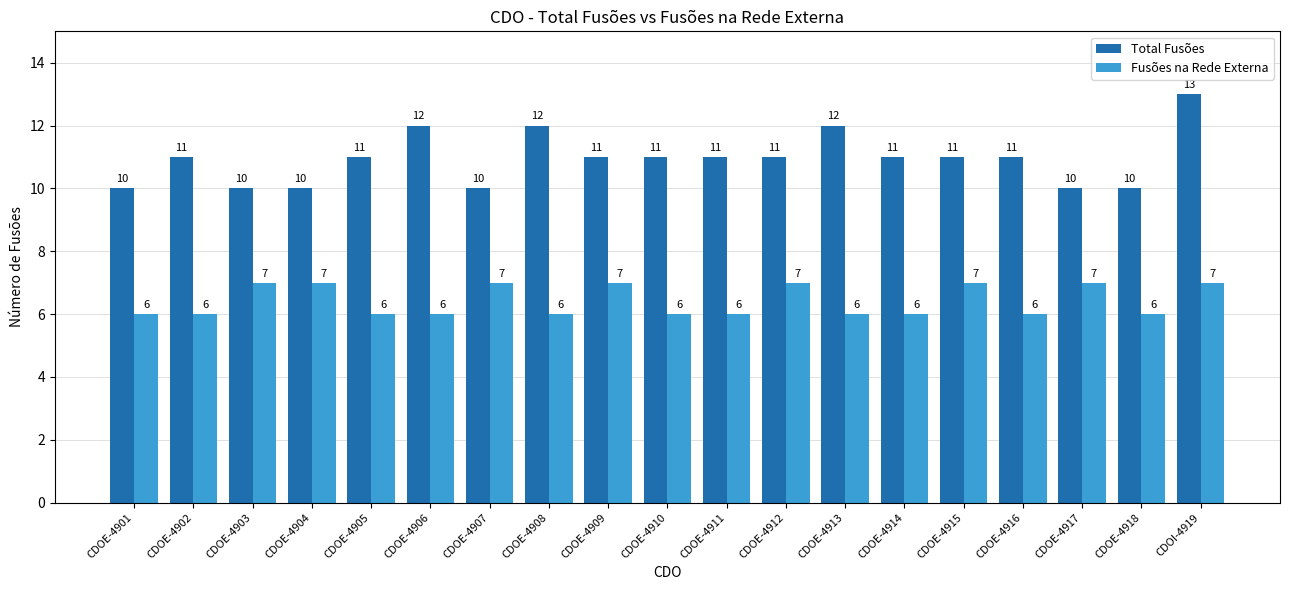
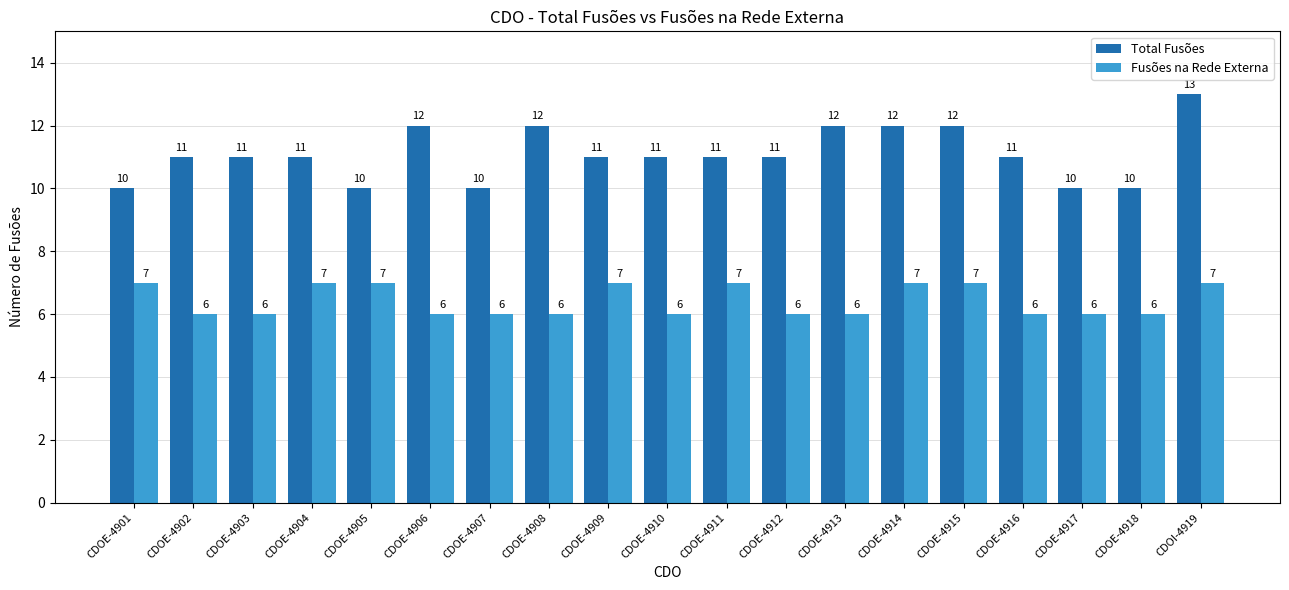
  {
    "Total Fusões": {
      "CDOE-4901": 10,
      "CDOE-4902": 11,
-     "CDOE-4903": 10,
-     "CDOE-4904": 10,
-     "CDOE-4905": 11,
+     "CDOE-4903": 11,
+     "CDOE-4904": 11,
+     "CDOE-4905": 10,
      "CDOE-4906": 12,
      "CDOE-4907": 10,
      "CDOE-4908": 12,
      "CDOE-4909": 11,
      "CDOE-4910": 11,
      "CDOE-4911": 11,
      "CDOE-4912": 11,
      "CDOE-4913": 12,
-     "CDOE-4914": 11,
-     "CDOE-4915": 11,
+     "CDOE-4914": 12,
+     "CDOE-4915": 12,
      "CDOE-4916": 11,
      "CDOE-4917": 10,
      "CDOE-4918": 10,
      "CDOI-4919": 13
    },
    "Fusões na Rede Externa": {
-     "CDOE-4901": 6,
+     "CDOE-4901": 7,
      "CDOE-4902": 6,
-     "CDOE-4903": 7,
+     "CDOE-4903": 6,
      "CDOE-4904": 7,
-     "CDOE-4905": 6,
+     "CDOE-4905": 7,
      "CDOE-4906": 6,
-     "CDOE-4907": 7,
+     "CDOE-4907": 6,
      "CDOE-4908": 6,
      "CDOE-4909": 7,
      "CDOE-4910": 6,
-     "CDOE-4911": 6,
-     "CDOE-4912": 7,
+     "CDOE-4911": 7,
+     "CDOE-4912": 6,
      "CDOE-4913": 6,
-     "CDOE-4914": 6,
+     "CDOE-4914": 7,
      "CDOE-4915": 7,
      "CDOE-4916": 6,
-     "CDOE-4917": 7,
+     "CDOE-4917": 6,
      "CDOE-4918": 6,
      "CDOI-4919": 7
    }
  }
